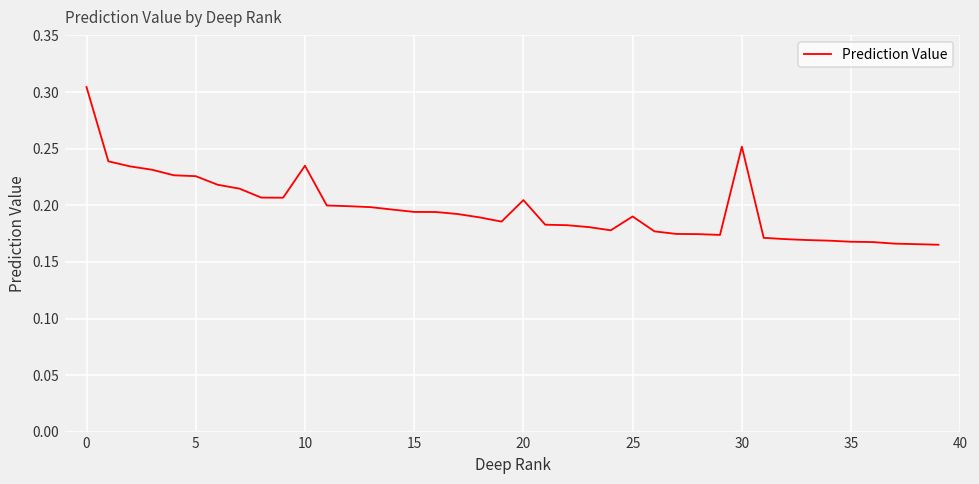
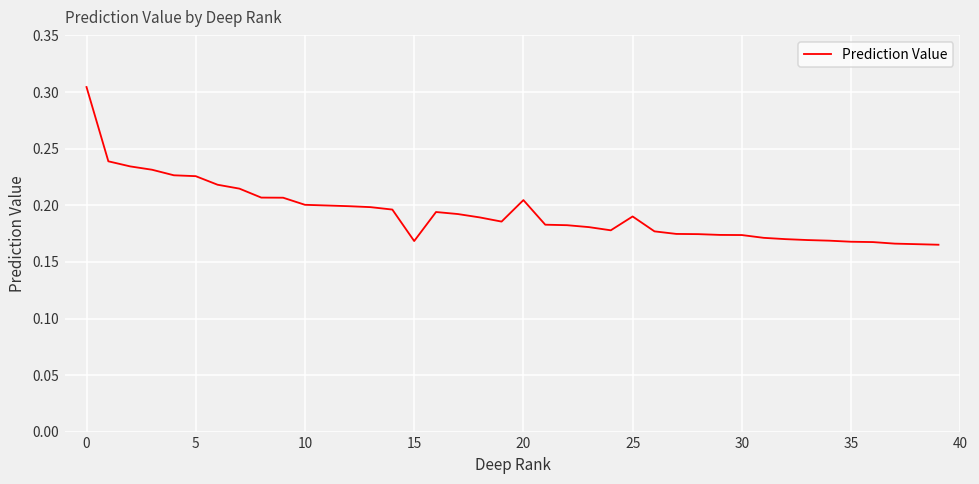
  {
    "0": 0.304,
    "5": 0.226,
-   "10": 0.235,
-   "15": 0.194,
+   "10": 0.200,
+   "15": 0.168,
    "20": 0.205,
    "25": 0.190,
-   "30": 0.252,
+   "30": 0.174,
    "35": 0.168
  }
